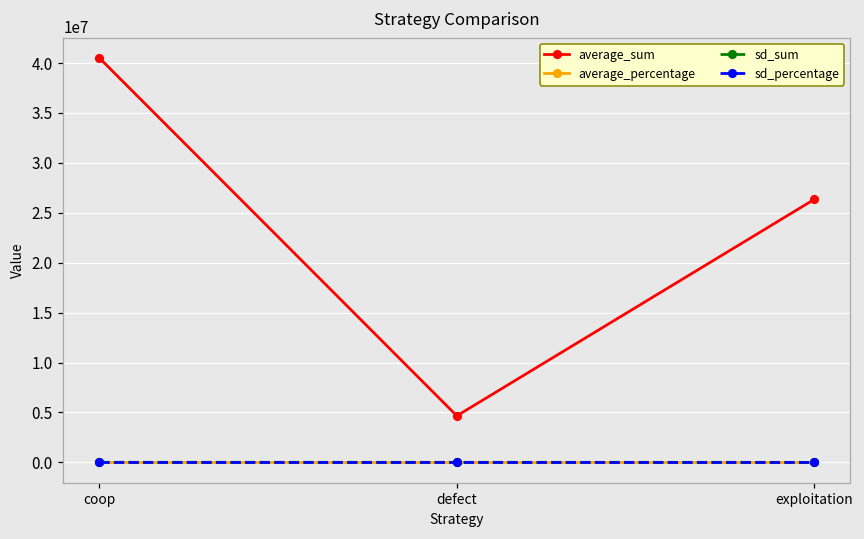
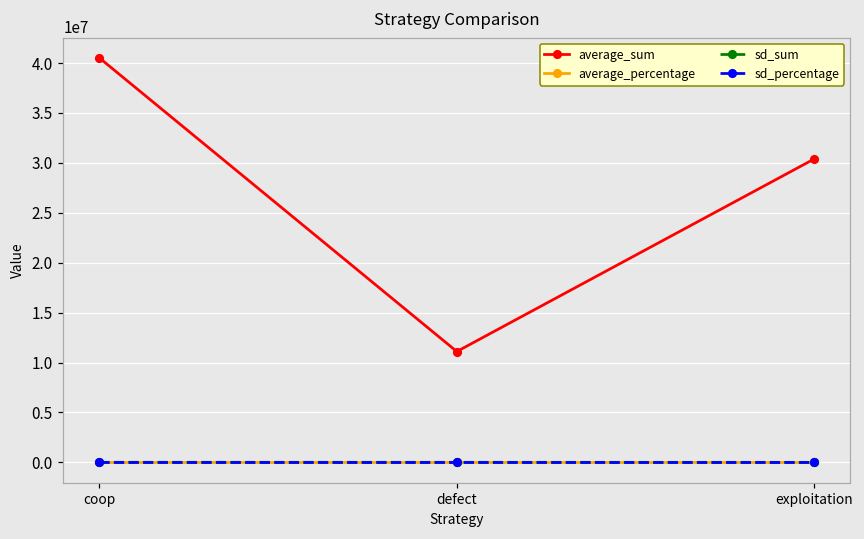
  {
    "average_sum": {
      "coop": 41000000,
-     "defect": 5000000,
-     "exploitation": 26000000
+     "defect": 11000000,
+     "exploitation": 30000000
    },
    "sd_percentage": {
      "coop": 0,
      "defect": 0,
      "exploitation": 0
    }
  }
